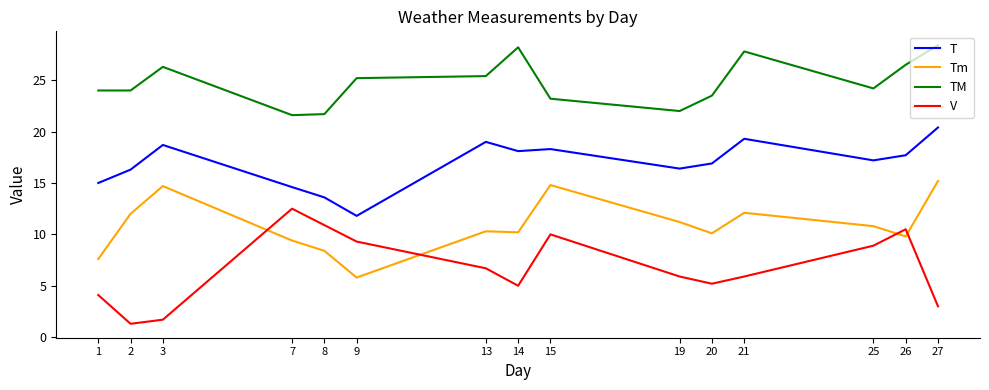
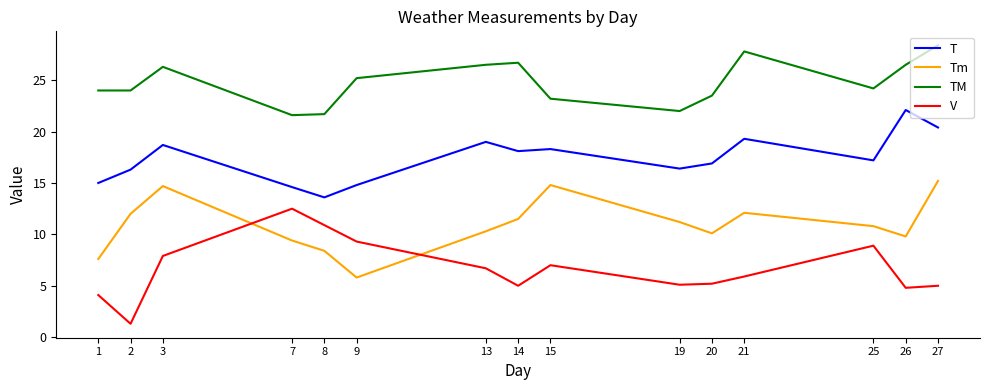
  {
    "T": {
      "1": 15.0,
      "2": 16.3,
      "3": 18.7,
      "7": 14.6,
      "8": 13.6,
-     "9": 11.8,
+     "9": 14.8,
      "13": 19.0,
      "14": 18.1,
      "15": 18.3,
      "19": 16.4,
      "20": 16.9,
      "21": 19.3,
      "25": 17.2,
-     "26": 17.7,
+     "26": 22.1,
      "27": 20.4
    },
    "Tm": {
      "1": 7.6,
      "2": 12.0,
      "3": 14.7,
      "7": 9.4,
      "8": 8.4,
      "9": 5.8,
      "13": 10.3,
-     "14": 10.2,
+     "14": 11.5,
      "15": 14.8,
      "19": 11.2,
      "20": 10.1,
      "21": 12.1,
      "25": 10.8,
      "26": 9.8,
      "27": 15.2
    },
    "TM": {
      "1": 24.0,
      "2": 24.0,
      "3": 26.3,
      "7": 21.6,
      "8": 21.7,
      "9": 25.2,
-     "13": 25.4,
-     "14": 28.2,
+     "13": 26.5,
+     "14": 26.7,
      "15": 23.2,
      "19": 22.0,
      "20": 23.5,
      "21": 27.8,
      "25": 24.2,
      "26": 26.5
    },
    "V": {
      "1": 4.1,
      "2": 1.3,
-     "3": 1.7,
+     "3": 7.9,
      "7": 12.5,
      "8": 10.9,
      "9": 9.3,
      "13": 6.7,
      "14": 5.0,
-     "15": 10,
-     "19": 5.9,
+     "15": 7,
+     "19": 5.1,
      "20": 5.2,
      "21": 5.9,
      "25": 8.9,
-     "26": 10.5,
-     "27": 3
+     "26": 4.8,
+     "27": 5
    }
  }
